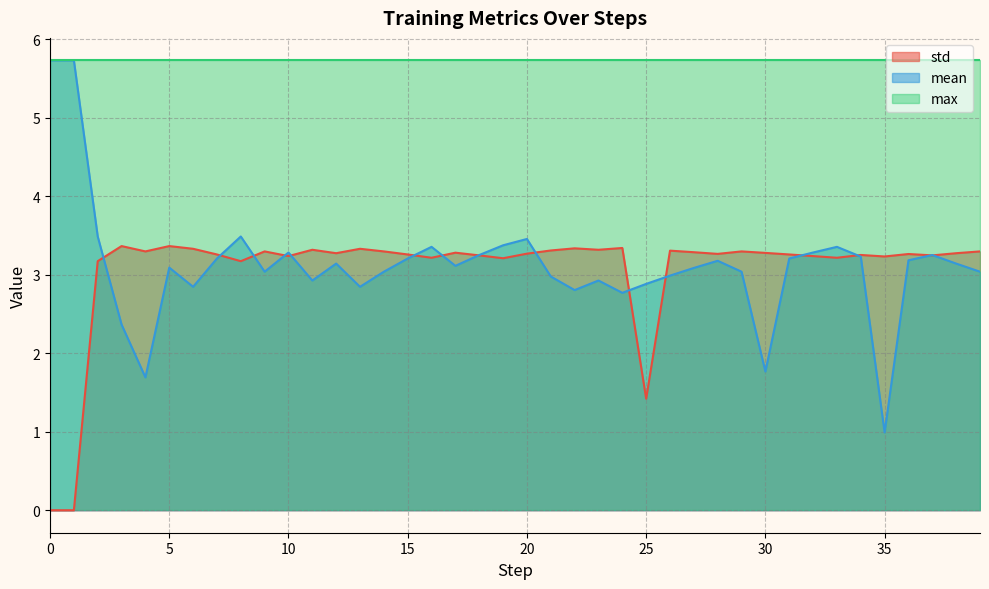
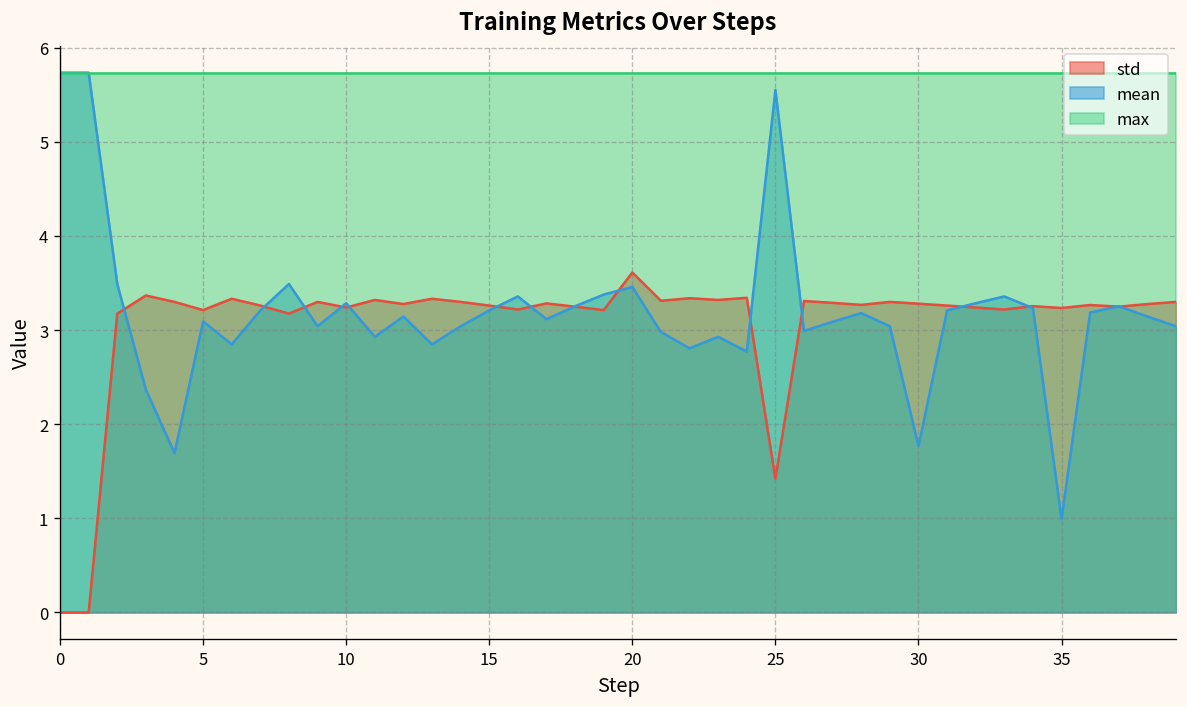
  {
    "std": {
      "0": 0.0,
-     "5": 3.4,
+     "5": 3.2,
      "10": 3.2,
      "15": 3.3,
-     "20": 3.3,
+     "20": 3.6,
      "25": 1.4,
      "30": 3.3,
      "35": 3.2
    },
    "mean": {
      "5": 3.1,
      "10": 3.3,
      "15": 3.2,
      "20": 3.5,
-     "25": 2.9,
+     "25": 5.6,
      "30": 1.8,
      "35": 1.0
    },
    "max": {
      "5": 5.7,
      "10": 5.7,
      "15": 5.7,
      "20": 5.7,
      "25": 5.7,
      "30": 5.7,
      "35": 5.7
    }
  }
